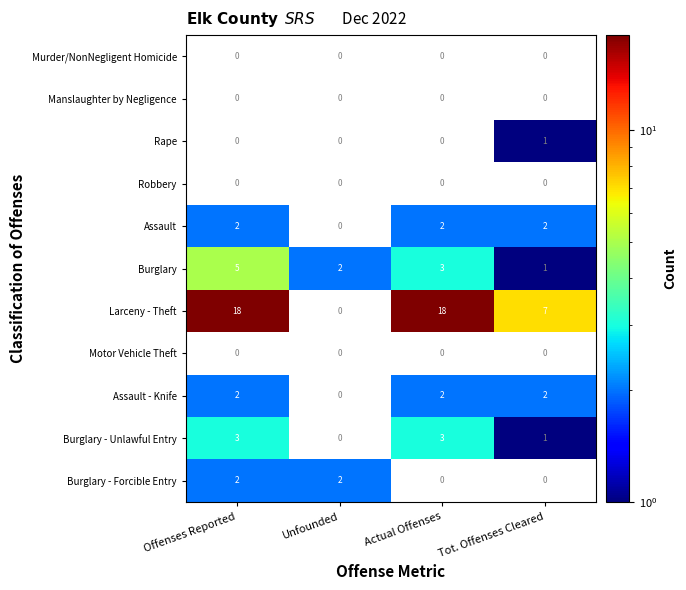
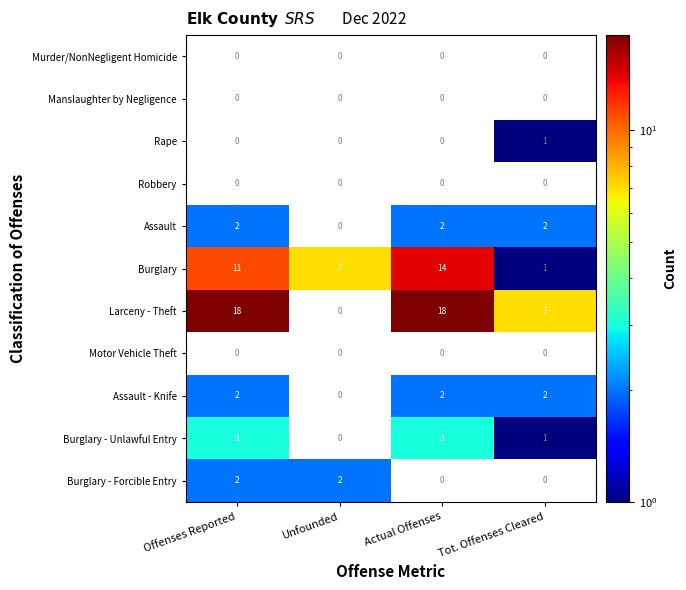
  {
    "Murder/NonNegligent Homicide": {
      "Offenses Reported": 0,
      "Unfounded": 0,
      "Actual Offenses": 0,
      "Tot. Offenses Cleared": 0
    },
    "Manslaughter by Negligence": {
      "Offenses Reported": 0,
      "Unfounded": 0,
      "Actual Offenses": 0,
      "Tot. Offenses Cleared": 0
    },
    "Rape": {
      "Offenses Reported": 0,
      "Unfounded": 0,
      "Actual Offenses": 0,
      "Tot. Offenses Cleared": 1
    },
    "Robbery": {
      "Offenses Reported": 0,
      "Unfounded": 0,
      "Actual Offenses": 0,
      "Tot. Offenses Cleared": 0
    },
    "Assault": {
      "Offenses Reported": 2,
      "Unfounded": 0,
      "Actual Offenses": 2,
      "Tot. Offenses Cleared": 2
    },
    "Burglary": {
-     "Offenses Reported": 5,
-     "Unfounded": 2,
-     "Actual Offenses": 3,
+     "Offenses Reported": 11,
+     "Unfounded": 7,
+     "Actual Offenses": 14,
      "Tot. Offenses Cleared": 1
    },
    "Larceny - Theft": {
      "Offenses Reported": 18,
      "Unfounded": 0,
      "Actual Offenses": 18,
      "Tot. Offenses Cleared": 7
    },
    "Motor Vehicle Theft": {
      "Offenses Reported": 0,
      "Unfounded": 0,
      "Actual Offenses": 0,
      "Tot. Offenses Cleared": 0
    },
    "Assault - Knife": {
      "Offenses Reported": 2,
      "Unfounded": 0,
      "Actual Offenses": 2,
      "Tot. Offenses Cleared": 2
    },
    "Burglary - Unlawful Entry": {
      "Offenses Reported": 3,
      "Unfounded": 0,
      "Actual Offenses": 3,
      "Tot. Offenses Cleared": 1
    },
    "Burglary - Forcible Entry": {
      "Offenses Reported": 2,
      "Unfounded": 2,
      "Actual Offenses": 0,
      "Tot. Offenses Cleared": 0
    }
  }
